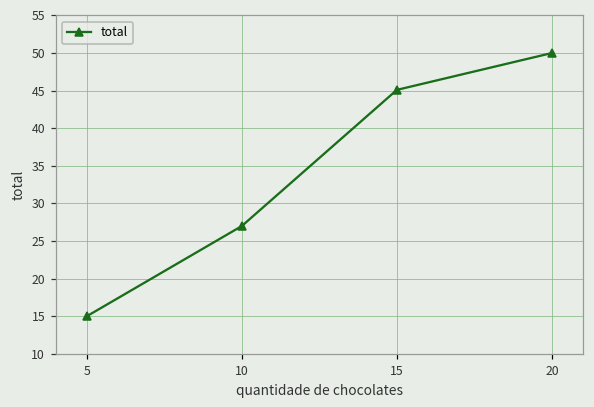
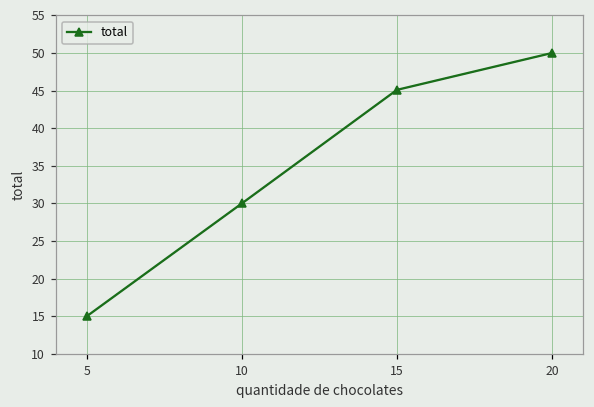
  {
    "5": 15,
-   "10": 27,
+   "10": 30,
    "15": 45,
    "20": 50
  }
